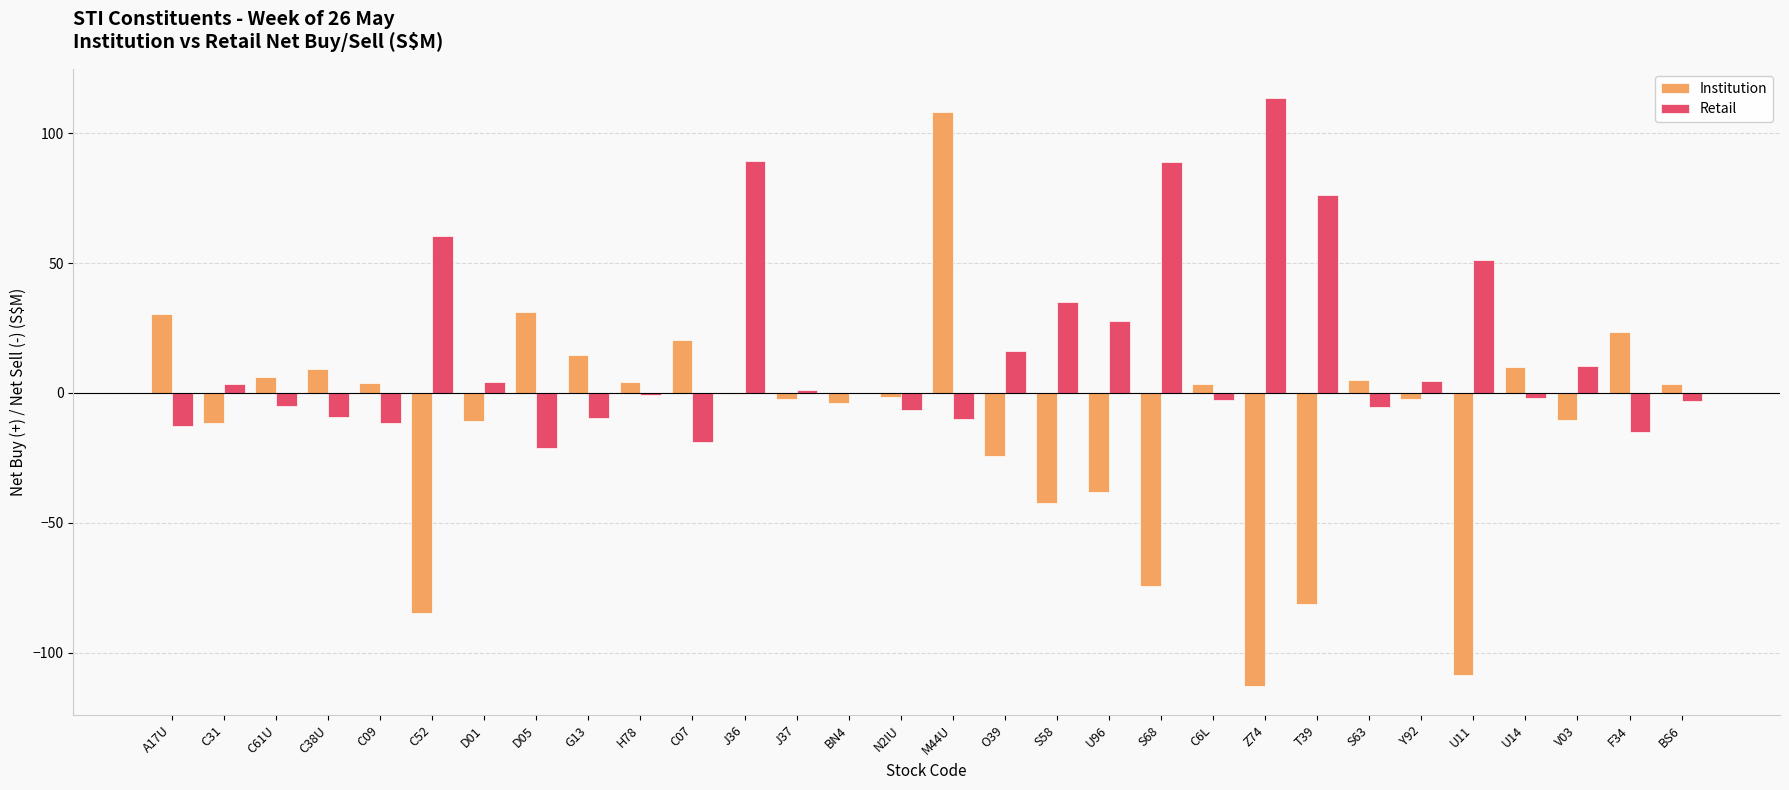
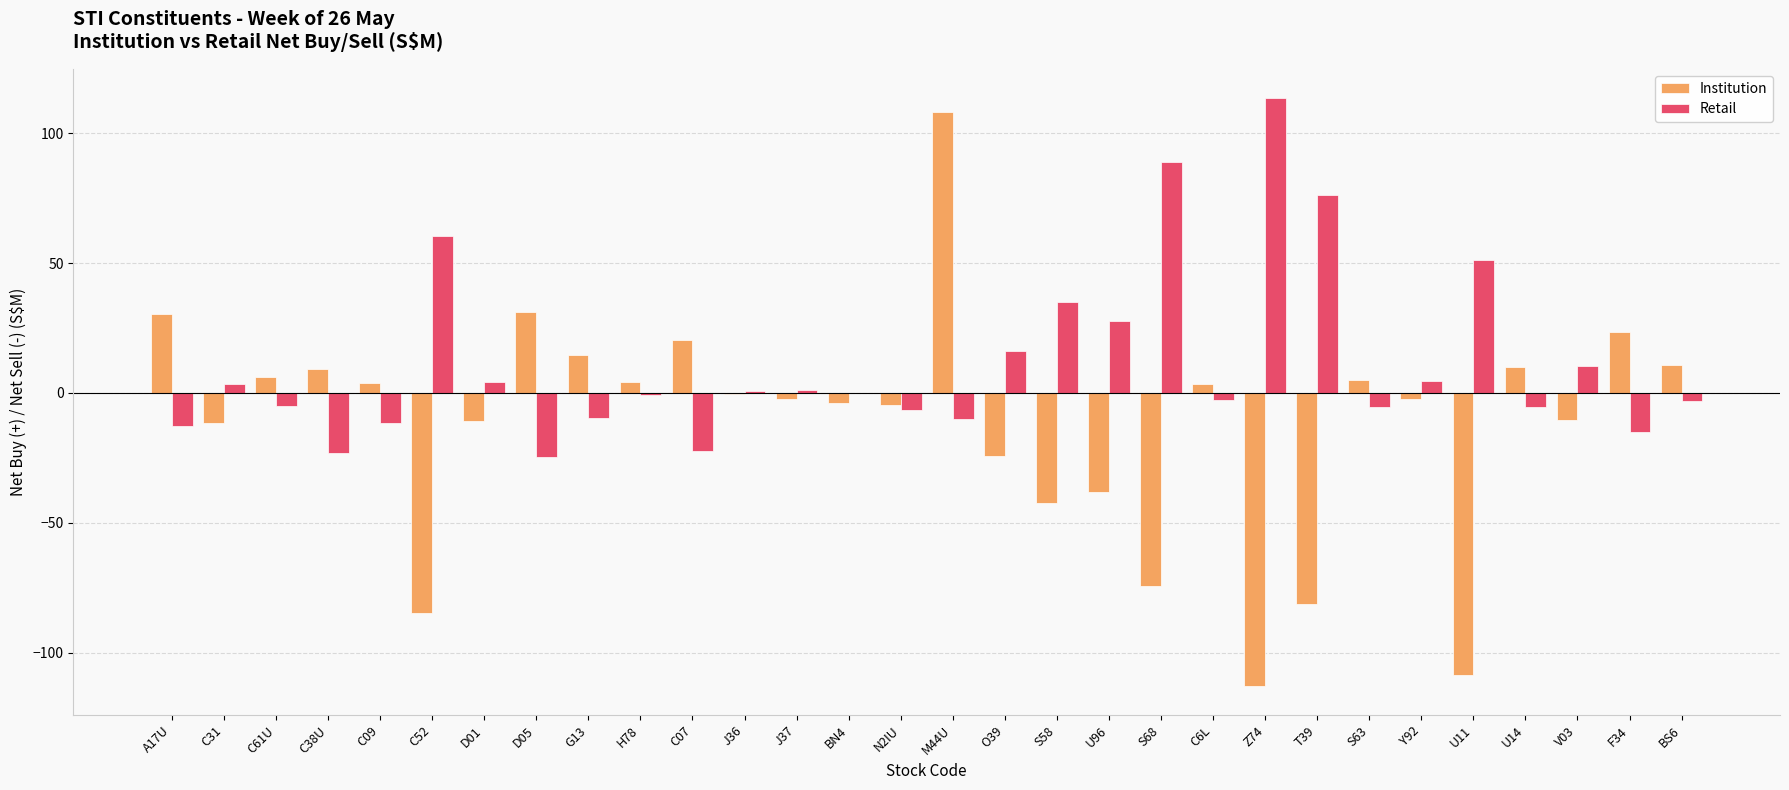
  {
    "Institution": {
      "A17U": 30,
      "C31": -12,
      "C61U": 6,
      "C38U": 9,
      "C09": 4,
      "C52": -85,
      "D01": -11,
      "D05": 31,
      "G13": 15,
      "H78": 4,
      "C07": 20,
      "J37": -2,
      "BN4": -4,
-     "N2IU": -2,
+     "N2IU": -5,
      "M44U": 108,
      "O39": -24,
      "S58": -42,
      "U96": -38,
      "S68": -74,
      "C6L": 4,
      "Z74": -113,
      "T39": -81,
      "S63": 5,
      "Y92": -2,
      "U11": -109,
      "U14": 10,
      "V03": -10,
      "F34": 24,
-     "BS6": 4
+     "BS6": 11
    },
    "Retail": {
      "A17U": -13,
      "C31": 3,
      "C61U": -5,
-     "C38U": -9,
+     "C38U": -23,
      "C09": -12,
      "C52": 61,
      "D01": 4,
-     "D05": -21,
+     "D05": -25,
      "G13": -9,
-     "C07": -19,
-     "J36": 89,
+     "C07": -22,
+     "J36": 1,
      "J37": 1,
      "N2IU": -7,
      "M44U": -10,
      "O39": 16,
      "S58": 35,
      "U96": 28,
      "S68": 89,
      "C6L": -3,
      "Z74": 113,
      "T39": 76,
      "S63": -6,
      "Y92": 5,
      "U11": 51,
-     "U14": -2,
+     "U14": -5,
      "V03": 10,
      "F34": -15,
      "BS6": -3
    }
  }
